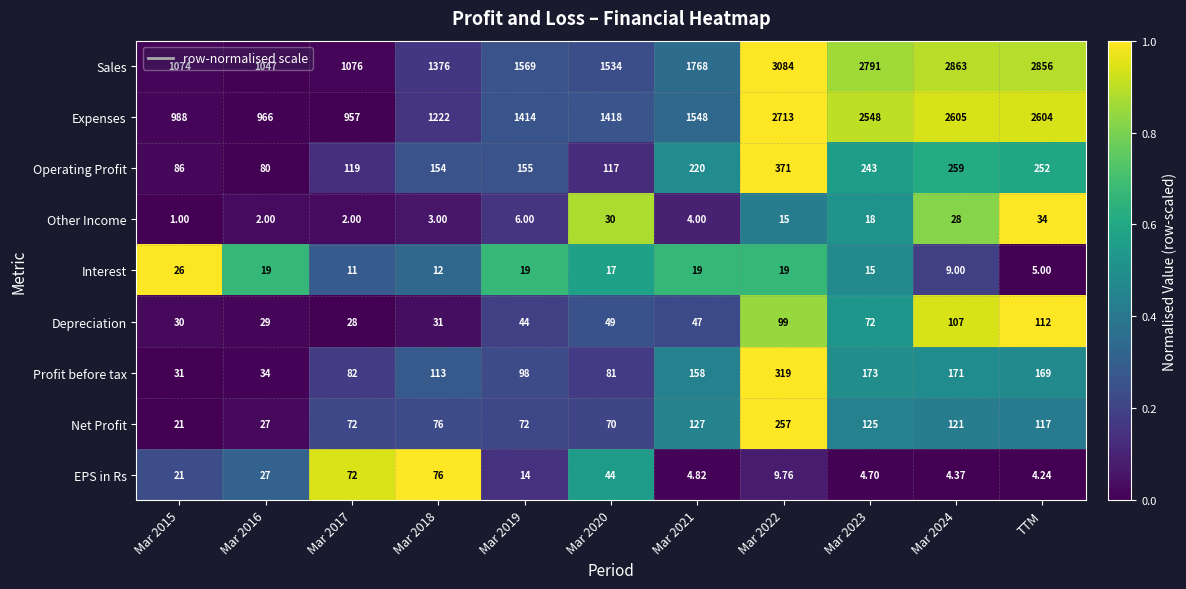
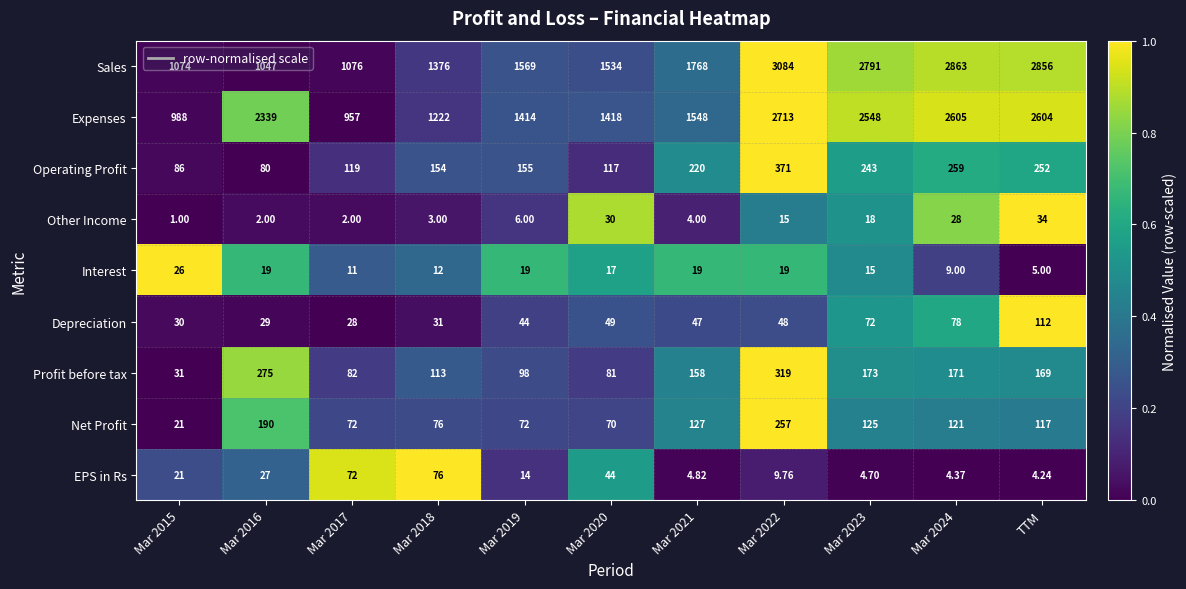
  {
    "Sales": {
      "Mar 2017": 1076,
      "Mar 2018": 1376,
      "Mar 2019": 1569,
      "Mar 2020": 1534,
      "Mar 2021": 1768,
      "Mar 2022": 3084,
      "Mar 2023": 2791,
      "Mar 2024": 2863,
      "TTM": 2856
    },
    "Expenses": {
      "Mar 2015": 988,
-     "Mar 2016": 966,
+     "Mar 2016": 2339,
      "Mar 2017": 957,
      "Mar 2018": 1222,
      "Mar 2019": 1414,
      "Mar 2020": 1418,
      "Mar 2021": 1548,
      "Mar 2022": 2713,
      "Mar 2023": 2548,
      "Mar 2024": 2605,
      "TTM": 2604
    },
    "Operating Profit": {
      "Mar 2015": 86,
      "Mar 2016": 80,
      "Mar 2017": 119,
      "Mar 2018": 154,
      "Mar 2019": 155,
      "Mar 2020": 117,
      "Mar 2021": 220,
      "Mar 2022": 371,
      "Mar 2023": 243,
      "Mar 2024": 259,
      "TTM": 252
    },
    "Other Income": {
      "Mar 2015": 1.00,
      "Mar 2016": 2.00,
      "Mar 2017": 2.00,
      "Mar 2018": 3.00,
      "Mar 2019": 6.00,
      "Mar 2020": 30,
      "Mar 2021": 4.00,
      "Mar 2022": 15,
      "Mar 2023": 18,
      "Mar 2024": 28,
      "TTM": 34
    },
    "Interest": {
      "Mar 2015": 26,
      "Mar 2016": 19,
      "Mar 2017": 11,
      "Mar 2018": 12,
      "Mar 2019": 19,
      "Mar 2020": 17,
      "Mar 2021": 19,
      "Mar 2022": 19,
      "Mar 2023": 15,
      "Mar 2024": 9.00,
      "TTM": 5.00
    },
    "Depreciation": {
      "Mar 2015": 30,
      "Mar 2016": 29,
      "Mar 2017": 28,
      "Mar 2018": 31,
      "Mar 2019": 44,
      "Mar 2020": 49,
      "Mar 2021": 47,
-     "Mar 2022": 99,
+     "Mar 2022": 48,
      "Mar 2023": 72,
-     "Mar 2024": 107,
+     "Mar 2024": 78,
      "TTM": 112
    },
    "Profit before tax": {
      "Mar 2015": 31,
-     "Mar 2016": 34,
+     "Mar 2016": 275,
      "Mar 2017": 82,
      "Mar 2018": 113,
      "Mar 2019": 98,
      "Mar 2020": 81,
      "Mar 2021": 158,
      "Mar 2022": 319,
      "Mar 2023": 173,
      "Mar 2024": 171,
      "TTM": 169
    },
    "Net Profit": {
      "Mar 2015": 21,
-     "Mar 2016": 27,
+     "Mar 2016": 190,
      "Mar 2017": 72,
      "Mar 2018": 76,
      "Mar 2019": 72,
      "Mar 2020": 70,
      "Mar 2021": 127,
      "Mar 2022": 257,
      "Mar 2023": 125,
      "Mar 2024": 121,
      "TTM": 117
    },
    "EPS in Rs": {
      "Mar 2015": 21,
      "Mar 2016": 27,
      "Mar 2017": 72,
      "Mar 2018": 76,
      "Mar 2019": 14,
      "Mar 2020": 44,
      "Mar 2021": 4.82,
      "Mar 2022": 9.76,
      "Mar 2023": 4.70,
      "Mar 2024": 4.37,
      "TTM": 4.24
    }
  }
